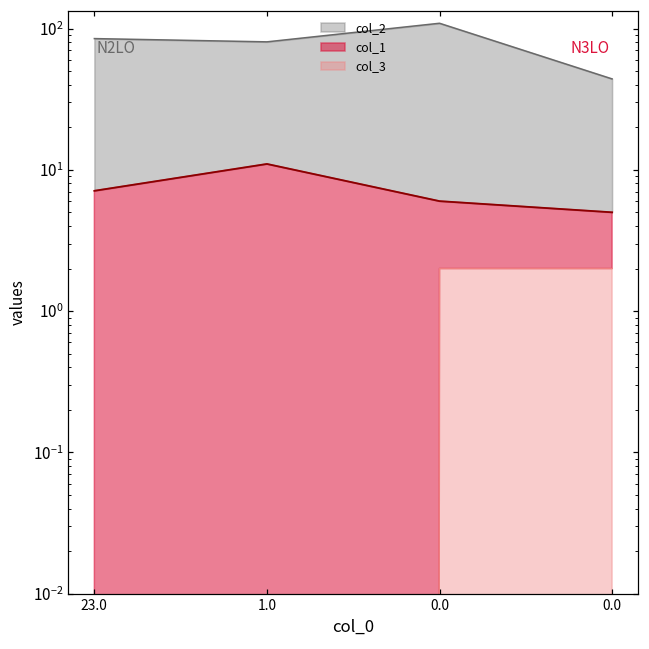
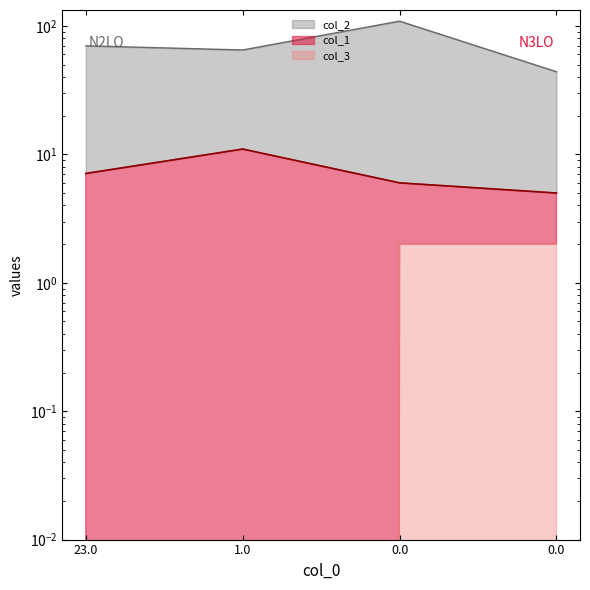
  {
    "col_2": {
-     "23.0": 80,
-     "1.0": 80
+     "23.0": 70,
+     "1.0": 70
    },
    "col_1": {
      "23.0": 7,
      "1.0": 11
    }
  }
